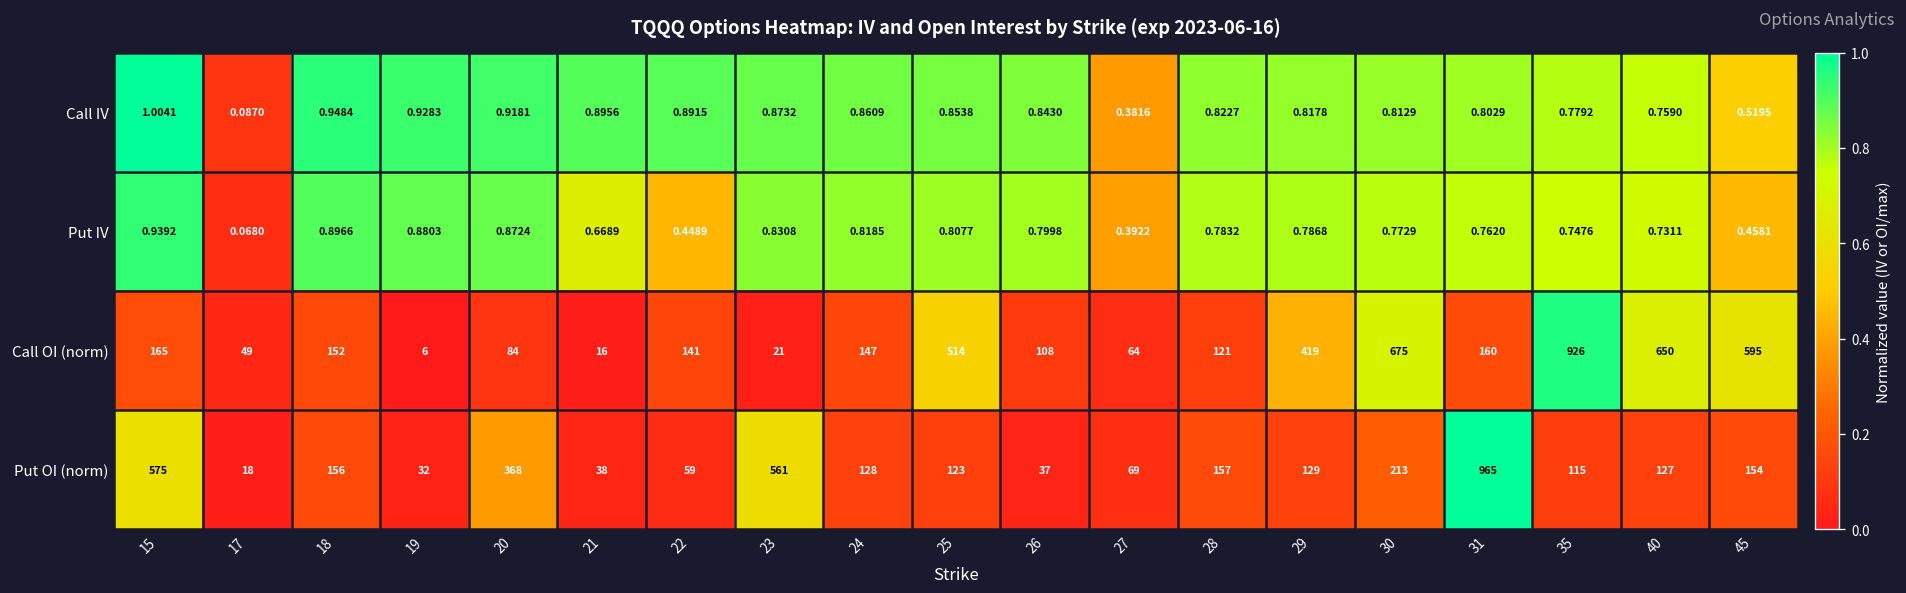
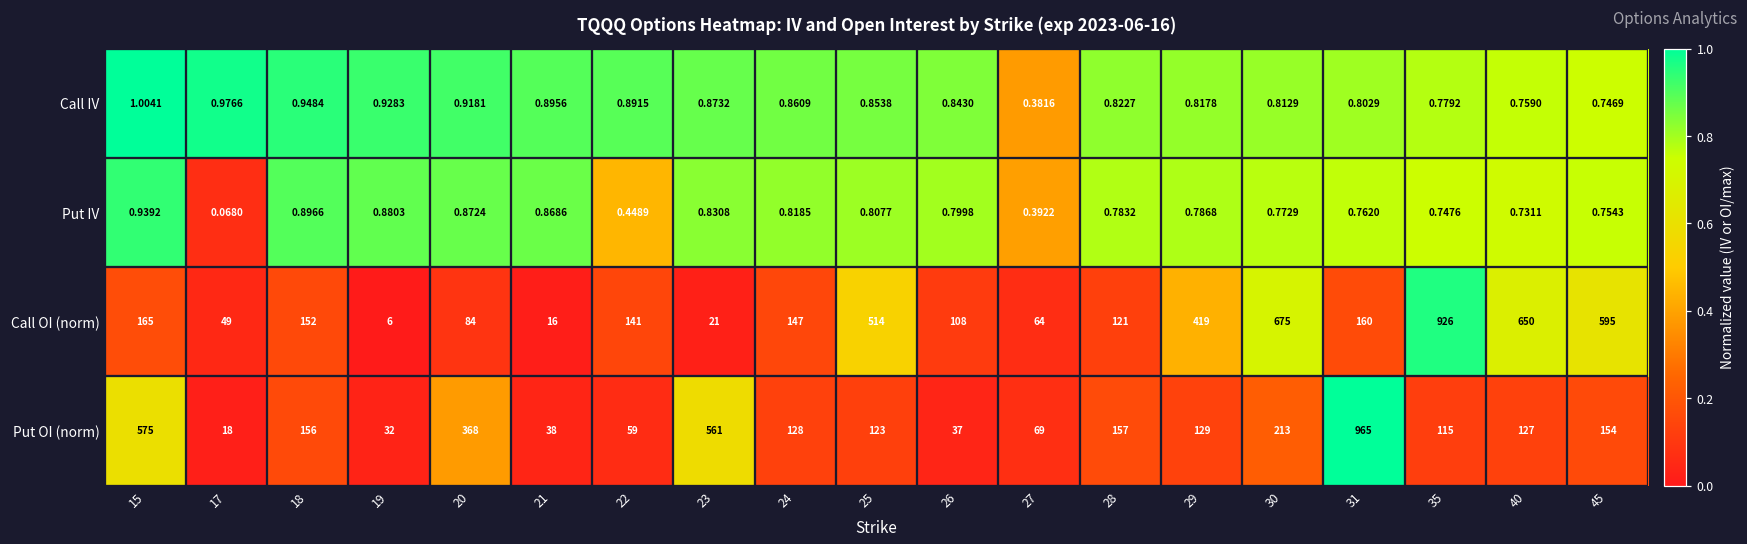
  {
    "Call IV": {
      "15": 1.0041,
-     "17": 0.0870,
+     "17": 0.9766,
      "18": 0.9484,
      "19": 0.9283,
      "20": 0.9181,
      "21": 0.8956,
      "22": 0.8915,
      "23": 0.8732,
      "24": 0.8609,
      "25": 0.8538,
      "26": 0.8430,
      "27": 0.3816,
      "28": 0.8227,
      "29": 0.8178,
      "30": 0.8129,
      "31": 0.8029,
      "35": 0.7792,
      "40": 0.7590,
-     "45": 0.5195
+     "45": 0.7469
    },
    "Put IV": {
      "15": 0.9392,
      "17": 0.0680,
      "18": 0.8966,
      "19": 0.8803,
      "20": 0.8724,
-     "21": 0.6689,
+     "21": 0.8686,
      "22": 0.4489,
      "23": 0.8308,
      "24": 0.8185,
      "25": 0.8077,
      "26": 0.7998,
      "27": 0.3922,
      "28": 0.7832,
      "29": 0.7868,
      "30": 0.7729,
      "31": 0.7620,
      "35": 0.7476,
      "40": 0.7311,
-     "45": 0.4581
+     "45": 0.7543
    },
    "Call OI (norm)": {
      "15": 165,
      "17": 49,
      "18": 152,
      "19": 6,
      "20": 84,
      "21": 16,
      "22": 141,
      "23": 21,
      "24": 147,
      "25": 514,
      "26": 108,
      "27": 64,
      "28": 121,
      "29": 419,
      "30": 675,
      "31": 160,
      "35": 926,
      "40": 650,
      "45": 595
    },
    "Put OI (norm)": {
      "15": 575,
      "17": 18,
      "18": 156,
      "19": 32,
      "20": 368,
      "21": 38,
      "22": 59,
      "23": 561,
      "24": 128,
      "25": 123,
      "26": 37,
      "27": 69,
      "28": 157,
      "29": 129,
      "30": 213,
      "31": 965,
      "35": 115,
      "40": 127,
      "45": 154
    }
  }
